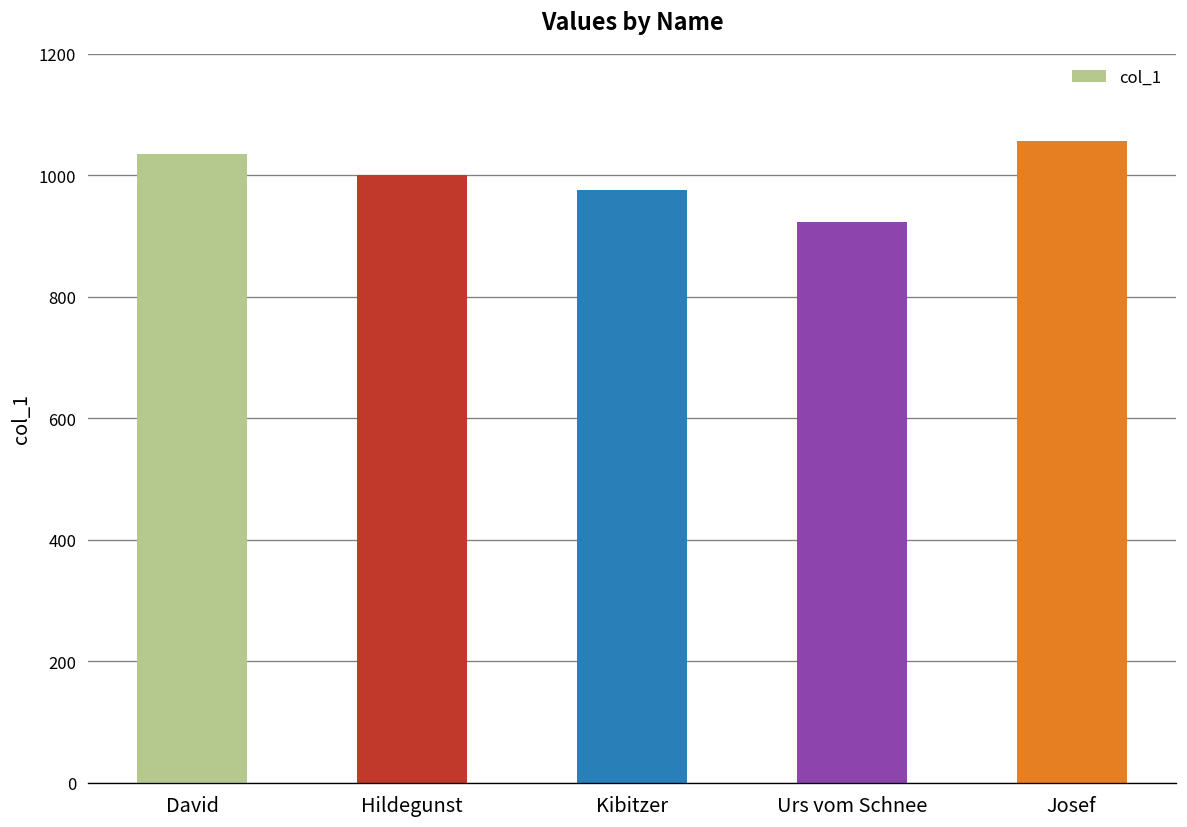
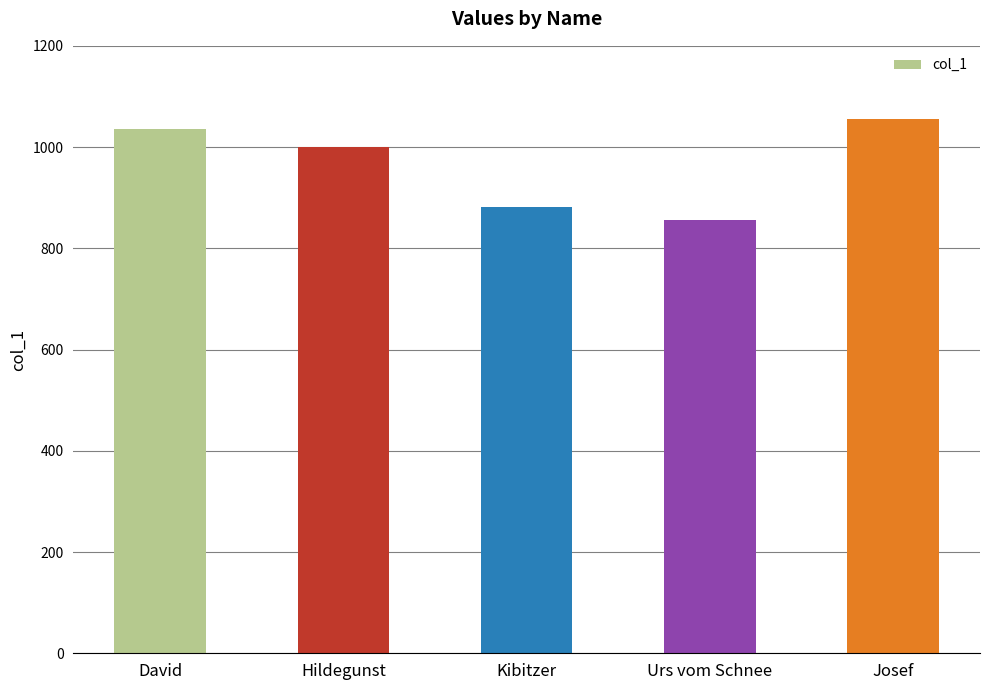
  {
    "David": 1040,
    "Hildegunst": 1000,
-   "Kibitzer": 980,
-   "Urs vom Schnee": 920,
+   "Kibitzer": 880,
+   "Urs vom Schnee": 860,
    "Josef": 1060
  }
